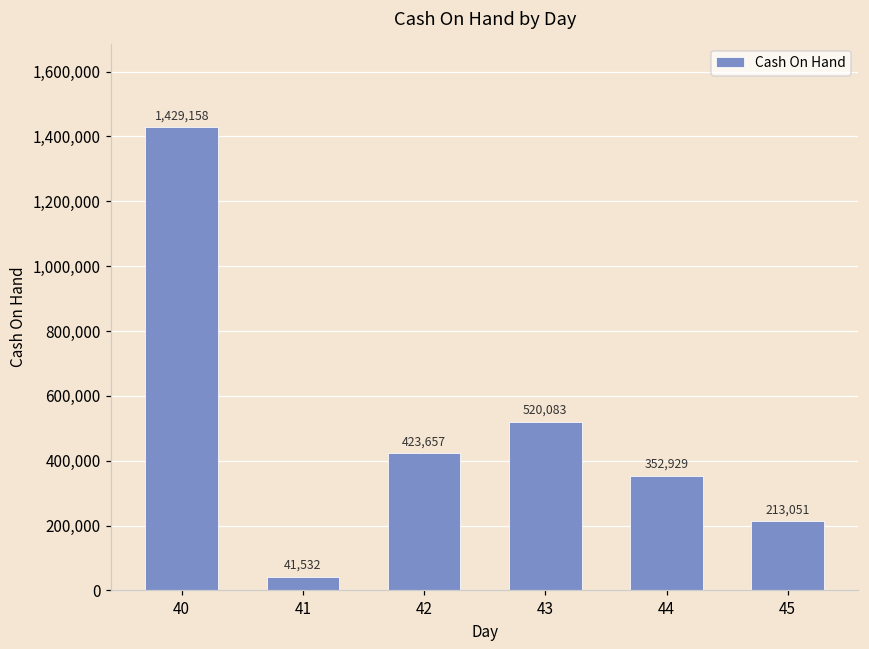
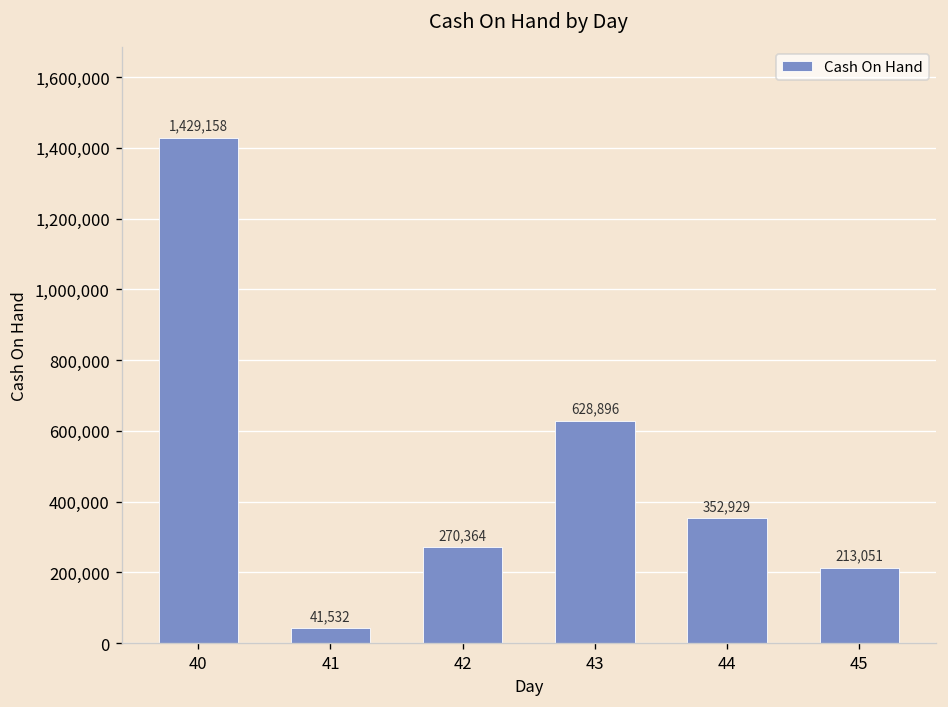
  {
    "40": "1,429,158",
    "41": "41,532",
-   "42": "423,657",
-   "43": "520,083",
+   "42": "270,364",
+   "43": "628,896",
    "44": "352,929",
    "45": "213,051"
  }
